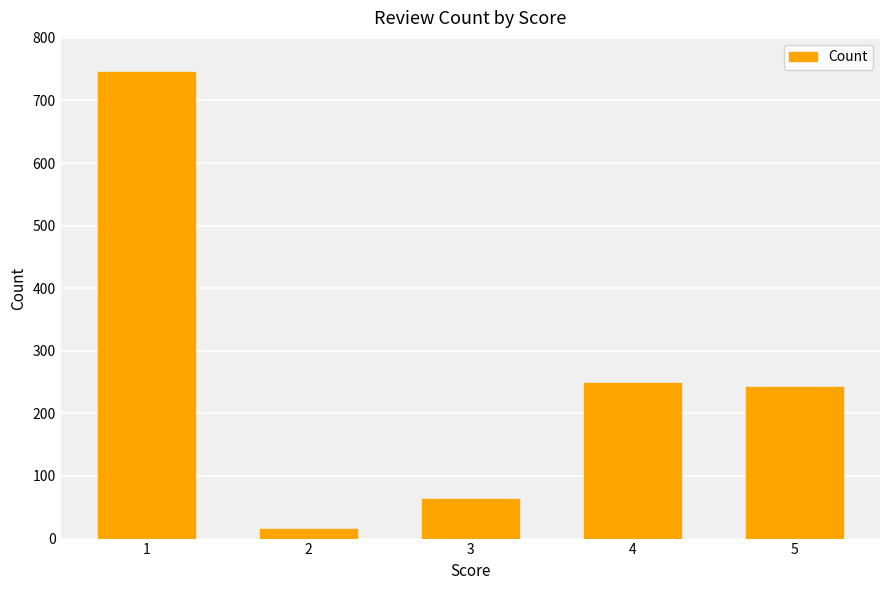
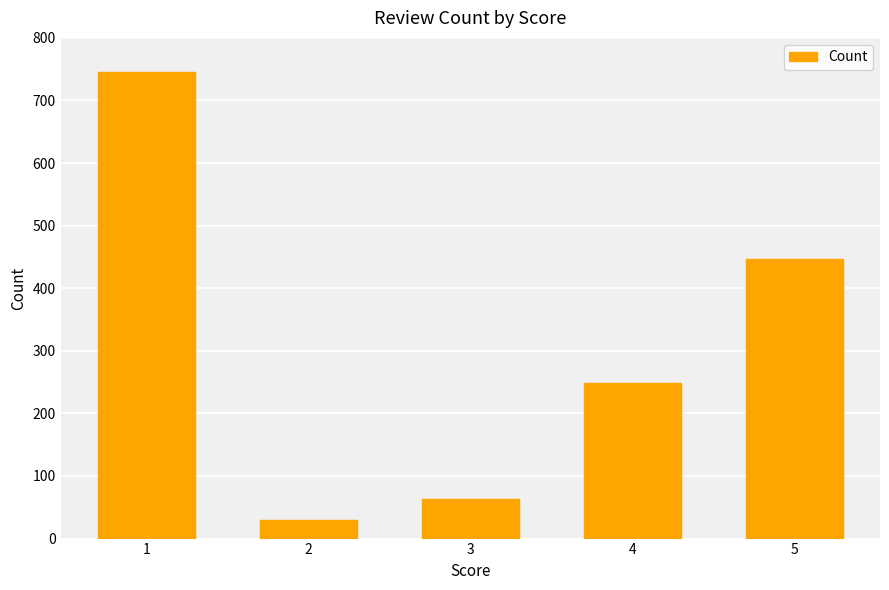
  {
    "1": 750,
-   "2": 20,
+   "2": 30,
    "3": 60,
    "4": 250,
-   "5": 240
+   "5": 450
  }
